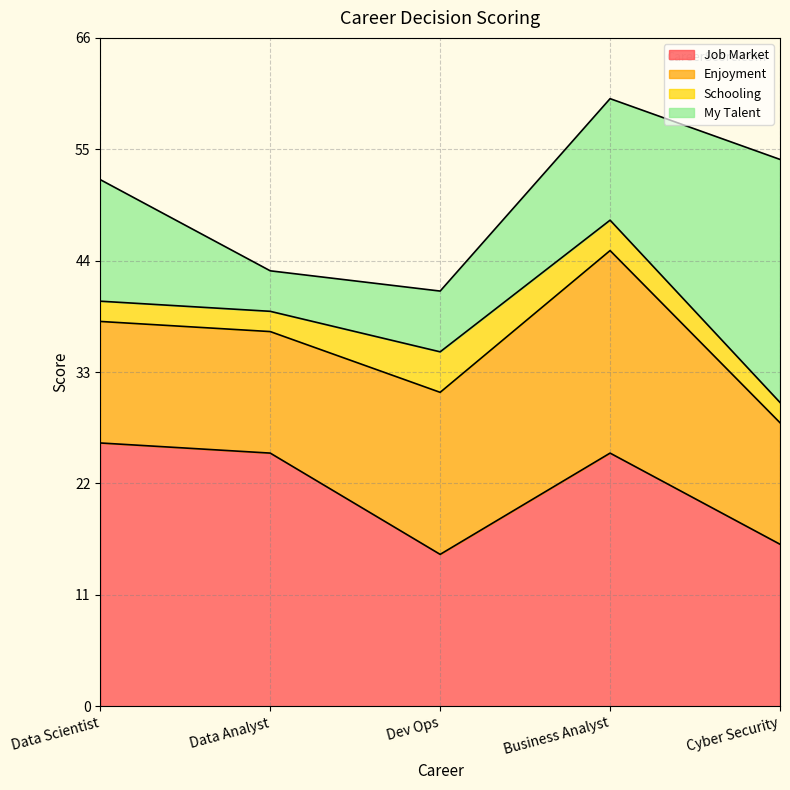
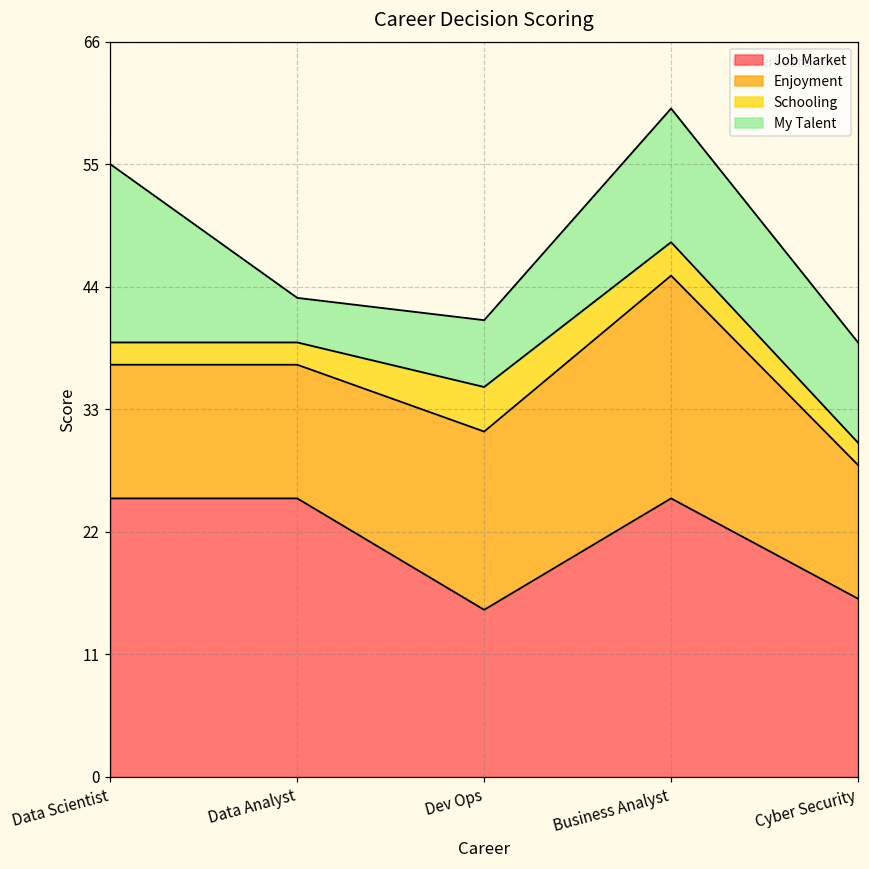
  {
    "Job Market": {
-     "Data Scientist": 26,
+     "Data Scientist": 25,
      "Data Analyst": 25,
      "Dev Ops": 15,
      "Business Analyst": 25,
      "Cyber Security": 16
    },
    "My Talent": {
-     "Data Scientist": 12,
+     "Data Scientist": 16,
      "Data Analyst": 4,
      "Dev Ops": 6,
      "Business Analyst": 12,
-     "Cyber Security": 24
+     "Cyber Security": 9
    }
  }
